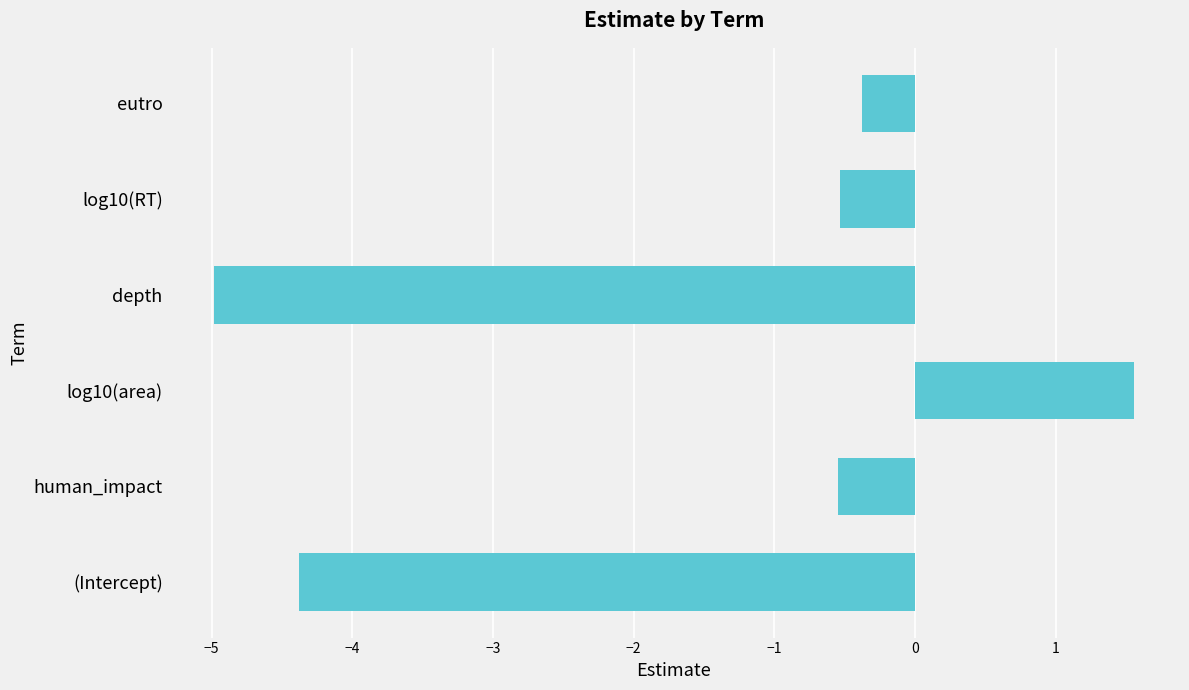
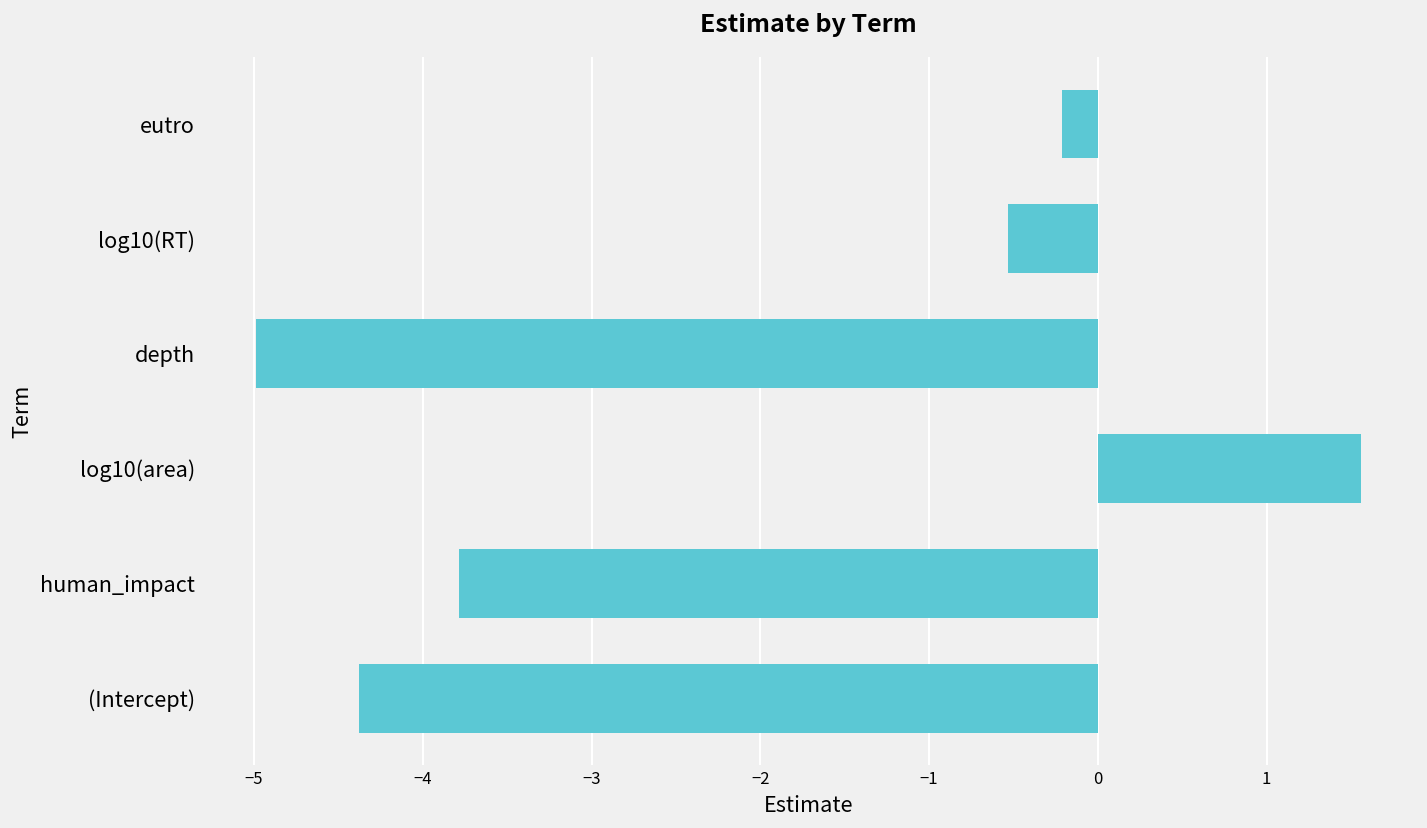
  {
-   "eutro": -0.38,
+   "eutro": -0.21,
    "log10(RT)": -0.54,
    "depth": -4.99,
    "log10(area)": 1.56,
-   "human_impact": -0.55,
+   "human_impact": -3.78,
    "(Intercept)": -4.38
  }
